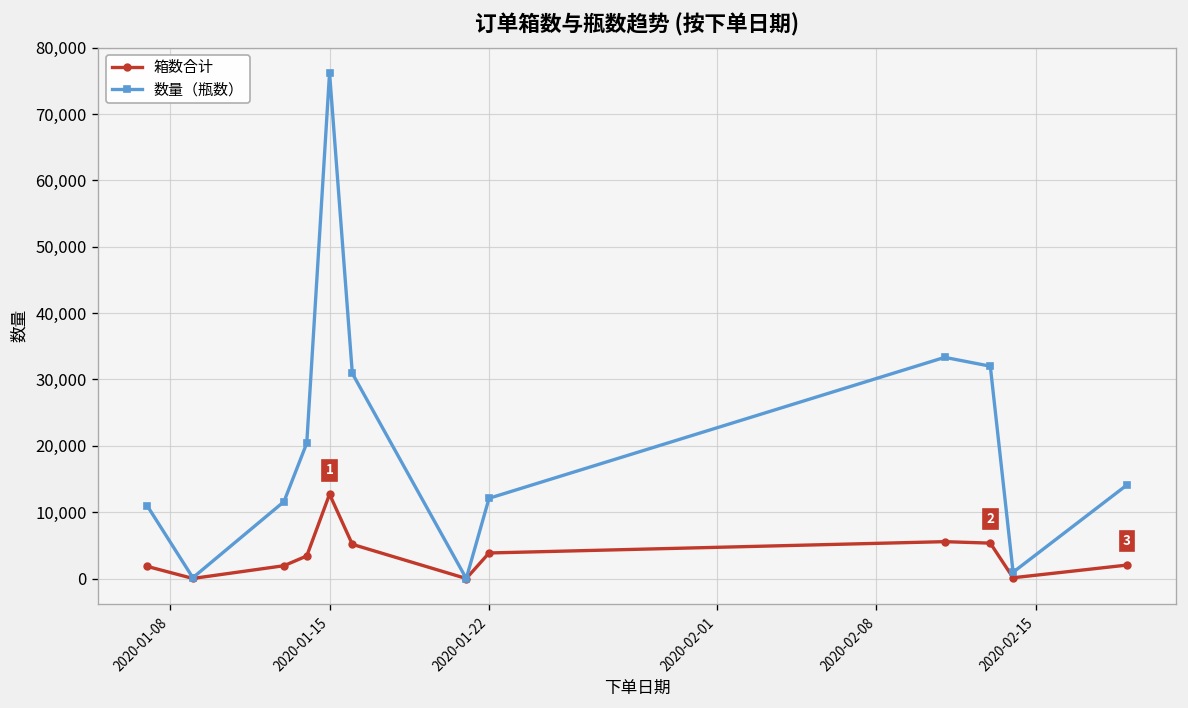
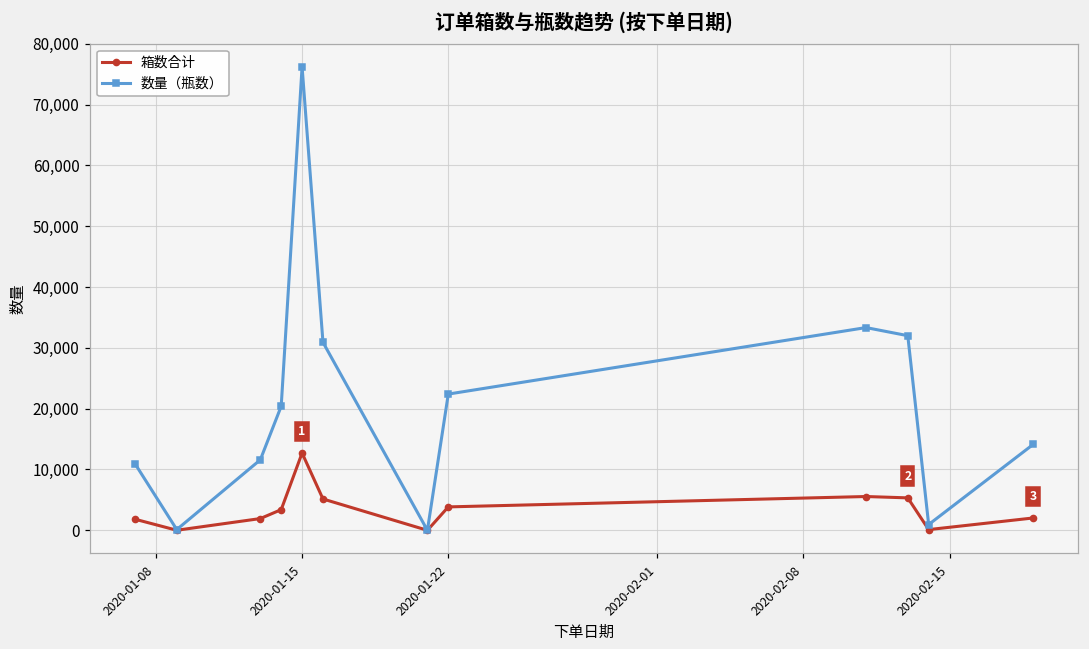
  {
    "箱数合计": {
      "2020-01-22": "4,000"
    },
    "数量（瓶数）": {
      "2020-01-15": "76,000",
-     "2020-01-22": "12,000"
+     "2020-01-22": "22,000"
    }
  }
